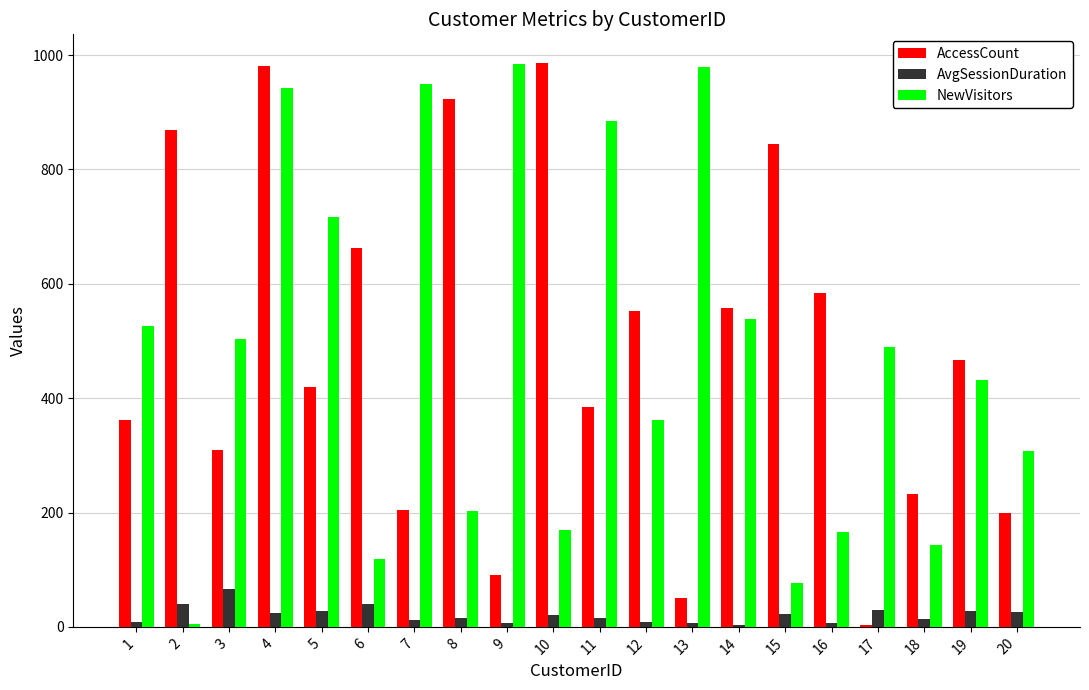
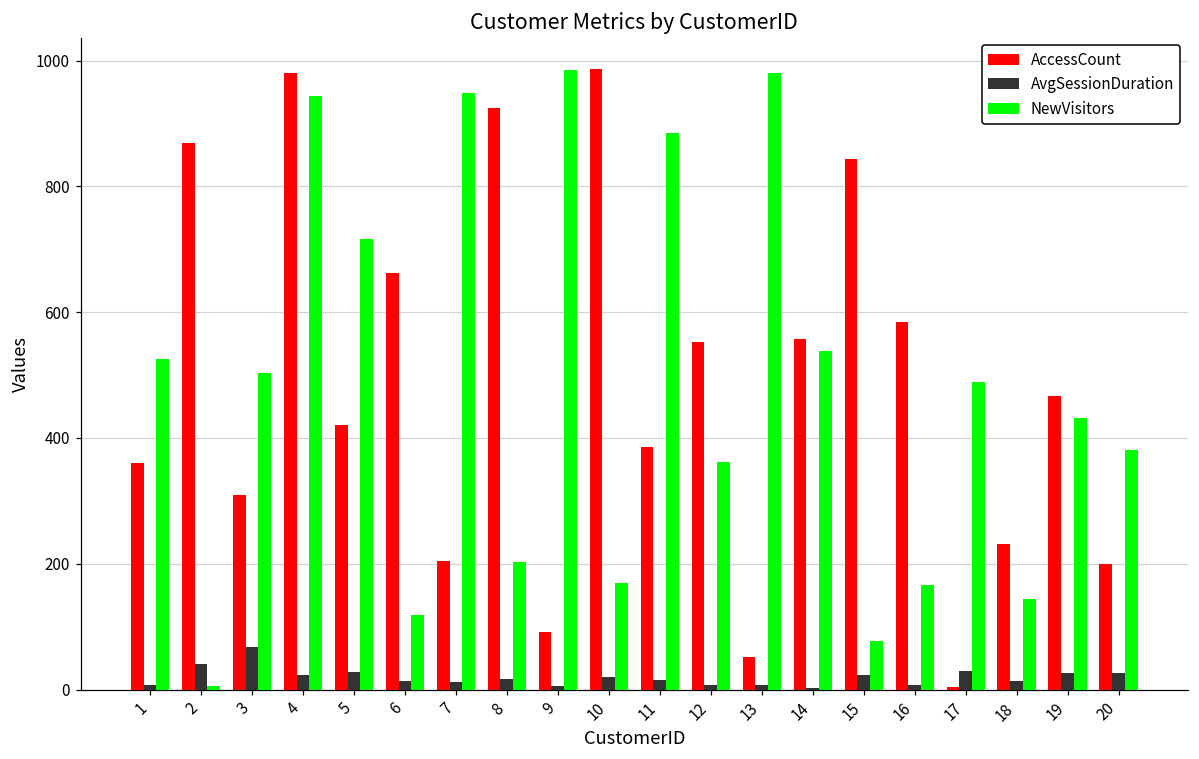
  {
    "AccessCount": {
      "1": 360,
      "2": 870,
      "3": 310,
      "4": 980,
      "5": 420,
      "6": 660,
      "7": 200,
      "8": 920,
      "9": 90,
      "10": 990,
      "11": 390,
      "12": 550,
      "13": 50,
      "14": 560,
      "15": 840,
      "16": 580,
      "18": 230,
      "19": 470,
      "20": 200
    },
    "AvgSessionDuration": {
      "1": 10,
      "2": 40,
      "3": 70,
      "4": 20,
      "5": 30,
-     "6": 40,
+     "6": 10,
      "7": 10,
      "8": 20,
      "9": 10,
      "10": 20,
      "11": 20,
      "12": 10,
      "13": 10,
      "15": 20,
      "16": 10,
      "17": 30,
      "18": 10,
      "19": 30,
      "20": 30
    },
    "NewVisitors": {
      "1": 530,
      "2": 10,
      "3": 500,
      "4": 940,
      "5": 720,
      "6": 120,
      "7": 950,
      "8": 200,
      "9": 990,
      "10": 170,
      "11": 890,
      "12": 360,
      "13": 980,
      "14": 540,
      "15": 80,
      "16": 170,
      "17": 490,
      "18": 140,
      "19": 430,
-     "20": 310
+     "20": 380
    }
  }
